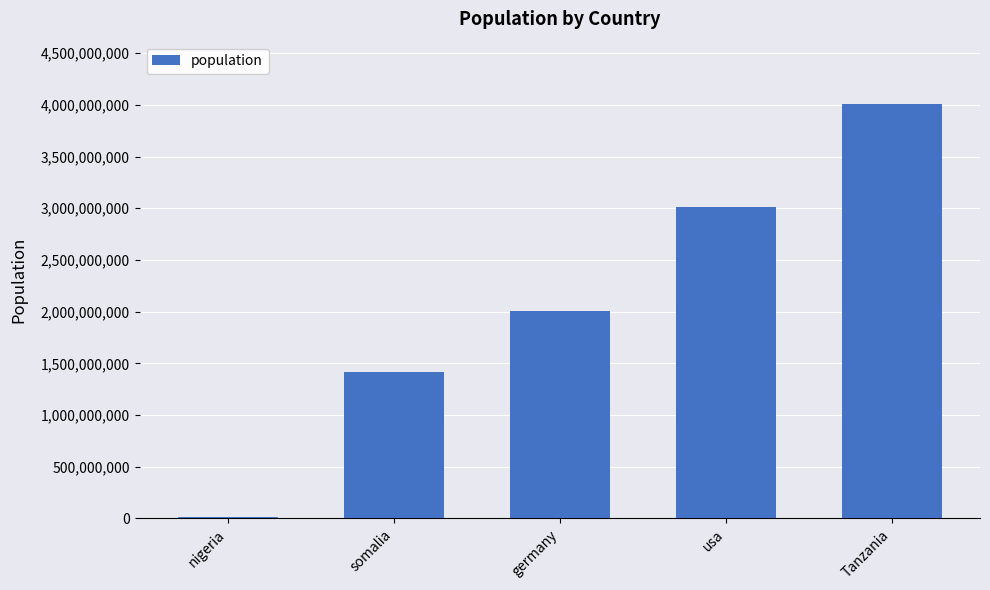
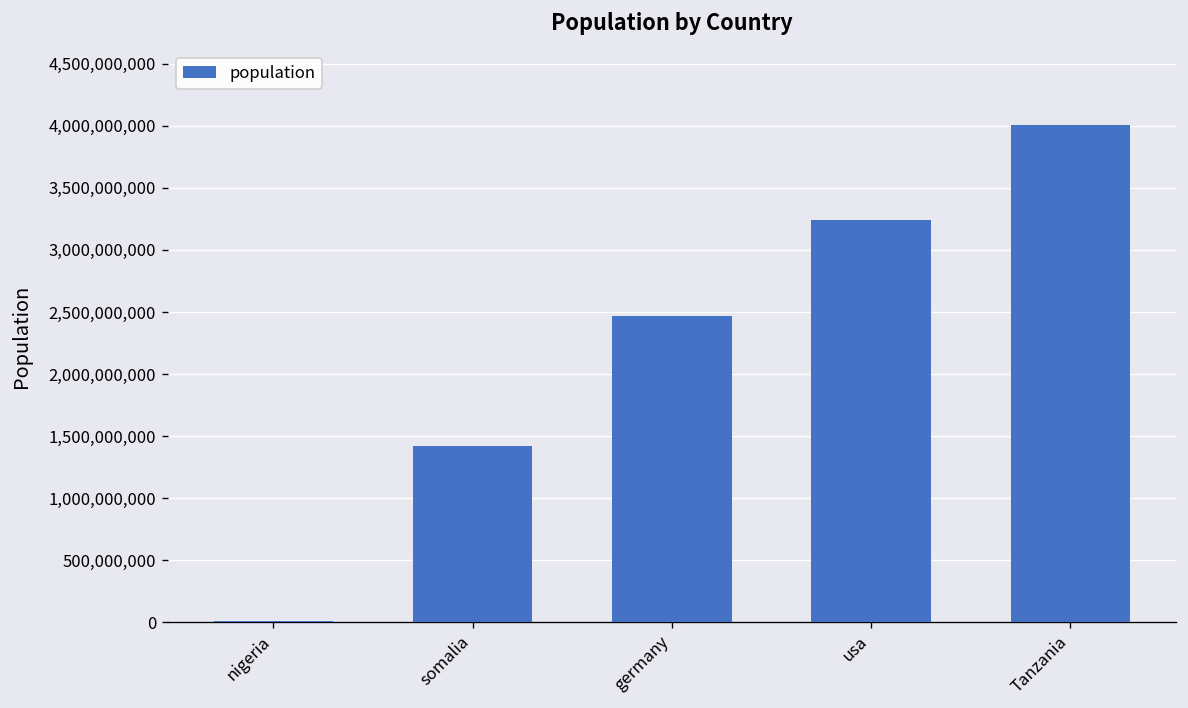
  {
    "somalia": "1,420,000,000",
-   "germany": "2,010,000,000",
-   "usa": "3,010,000,000",
+   "germany": "2,470,000,000",
+   "usa": "3,240,000,000",
    "Tanzania": "4,010,000,000"
  }
